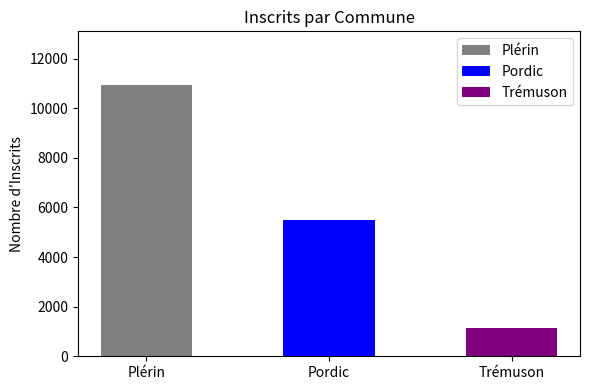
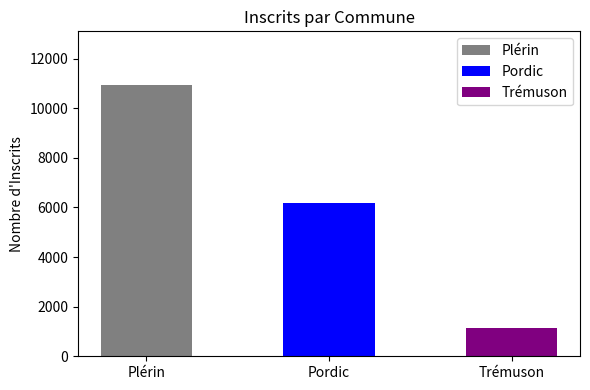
  {
    "Plérin": 10900,
-   "Pordic": 5500,
+   "Pordic": 6200,
    "Trémuson": 1100
  }
